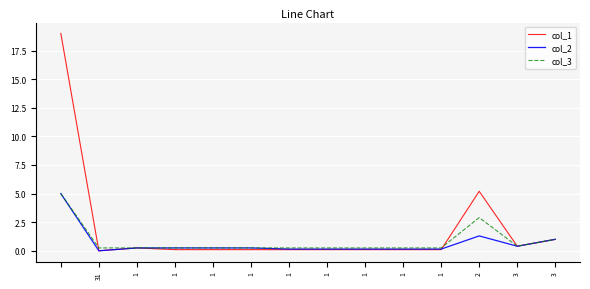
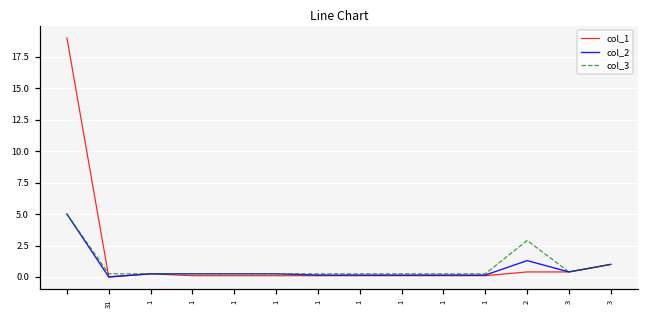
  {
    "col_1": {
-     "2": 5.2
+     "2": 0.4
    },
    "col_2": {
      "2": 1.3
    },
    "col_3": {
      "31": 0.3,
      "2": 2.9
    }
  }
